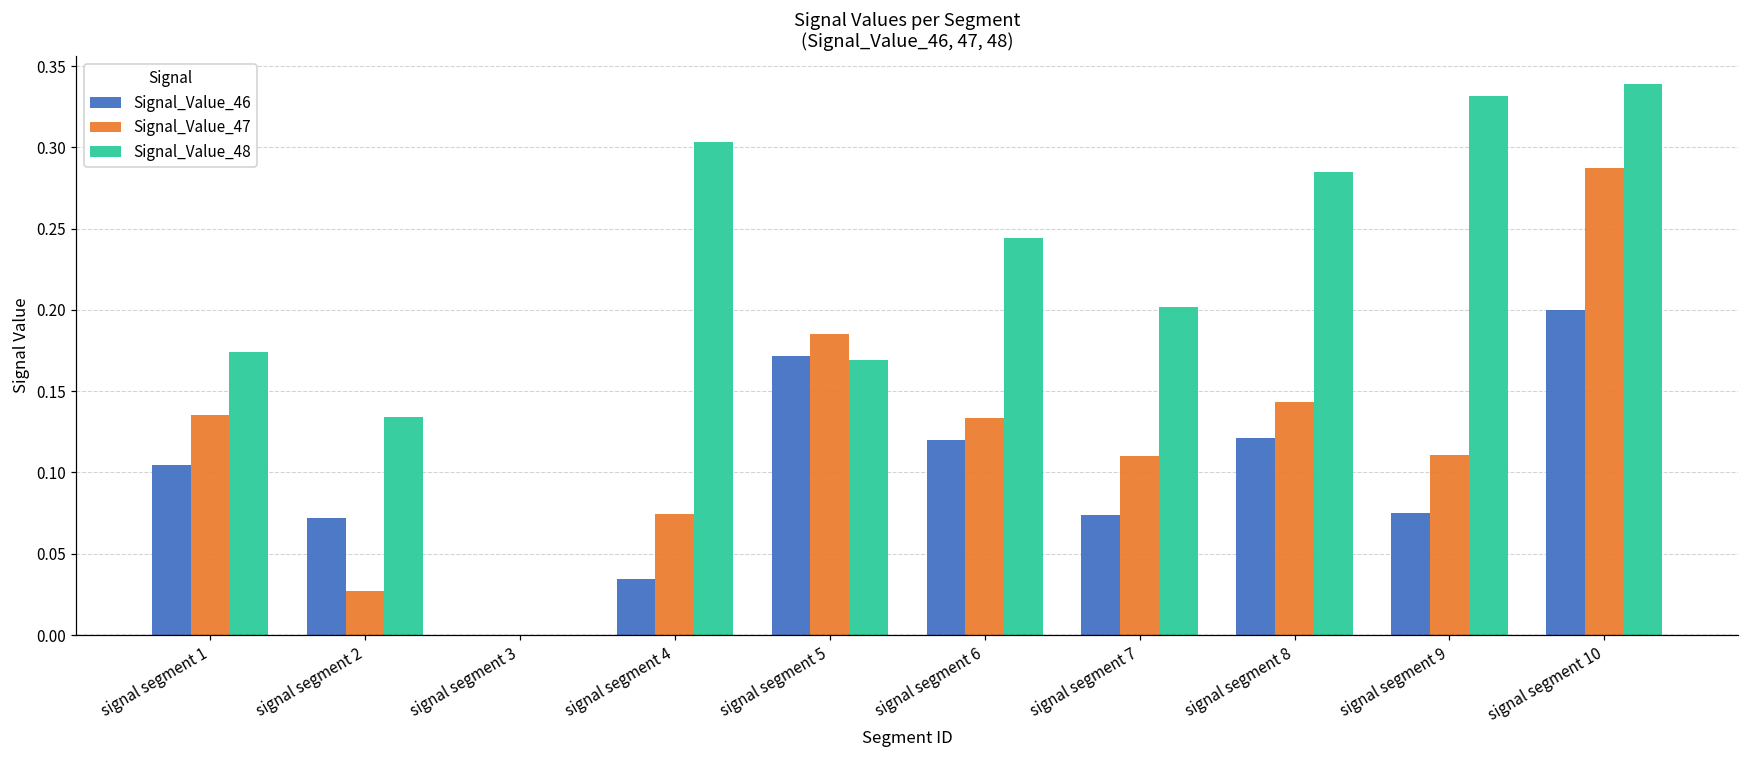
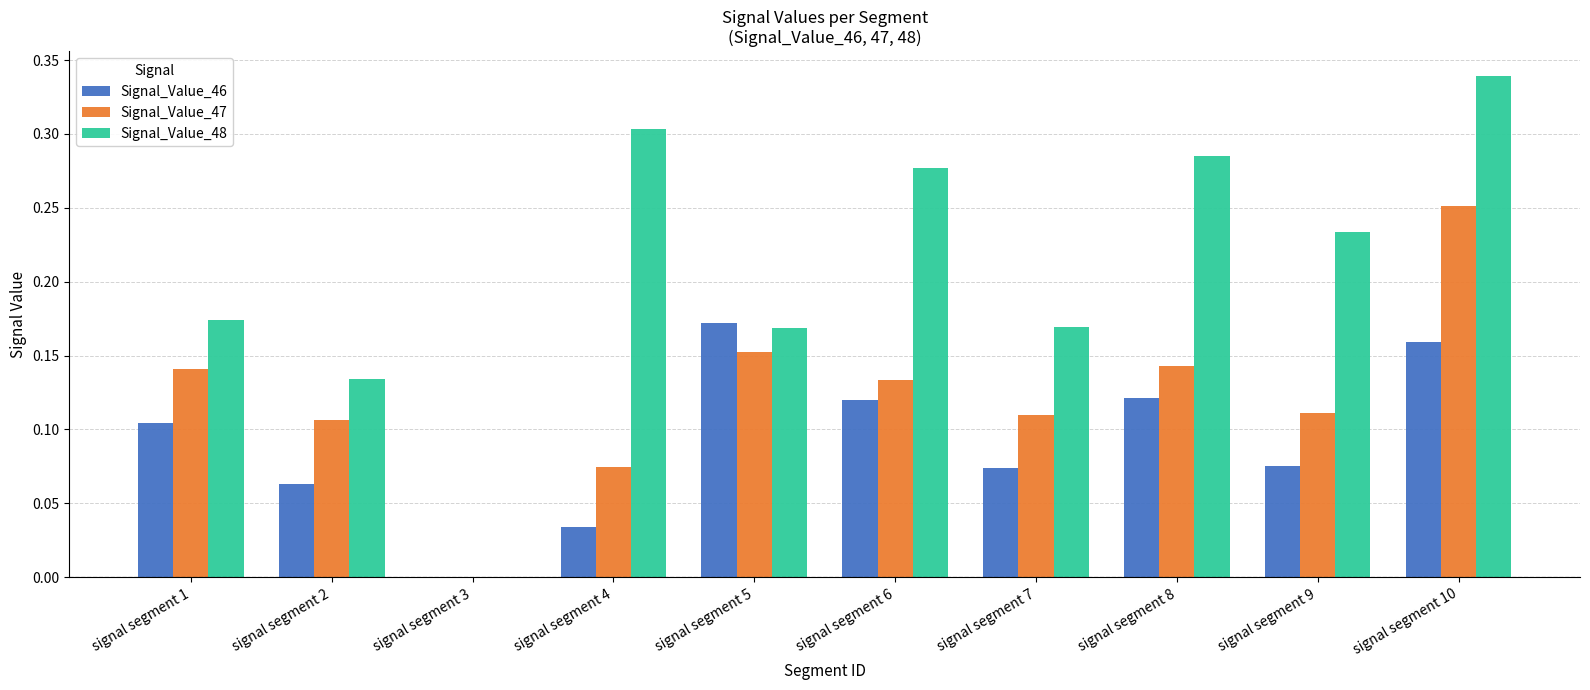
  {
    "Signal_Value_46": {
      "signal segment 1": 0.104,
-     "signal segment 2": 0.072,
+     "signal segment 2": 0.063,
      "signal segment 3": 0.000,
      "signal segment 4": 0.034,
      "signal segment 5": 0.172,
      "signal segment 6": 0.120,
      "signal segment 7": 0.074,
      "signal segment 8": 0.121,
      "signal segment 9": 0.075,
-     "signal segment 10": 0.200
+     "signal segment 10": 0.159
    },
    "Signal_Value_47": {
-     "signal segment 1": 0.135,
-     "signal segment 2": 0.027,
+     "signal segment 1": 0.141,
+     "signal segment 2": 0.107,
      "signal segment 3": 0.000,
      "signal segment 4": 0.074,
-     "signal segment 5": 0.185,
+     "signal segment 5": 0.153,
      "signal segment 6": 0.133,
      "signal segment 7": 0.110,
      "signal segment 8": 0.143,
      "signal segment 9": 0.111,
-     "signal segment 10": 0.287
+     "signal segment 10": 0.251
    },
    "Signal_Value_48": {
      "signal segment 1": 0.174,
      "signal segment 2": 0.134,
      "signal segment 3": 0.000,
      "signal segment 4": 0.303,
      "signal segment 5": 0.169,
-     "signal segment 6": 0.244,
-     "signal segment 7": 0.202,
+     "signal segment 6": 0.277,
+     "signal segment 7": 0.169,
      "signal segment 8": 0.285,
-     "signal segment 9": 0.332,
+     "signal segment 9": 0.234,
      "signal segment 10": 0.339
    }
  }
